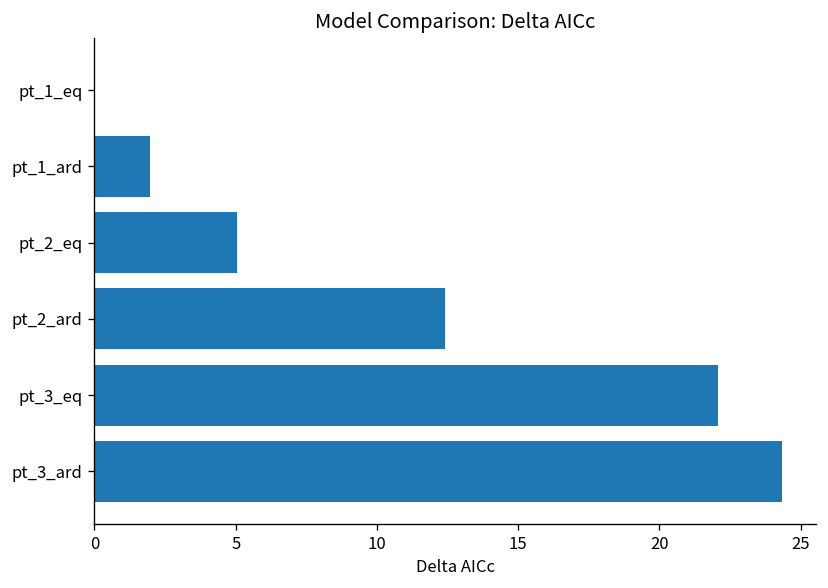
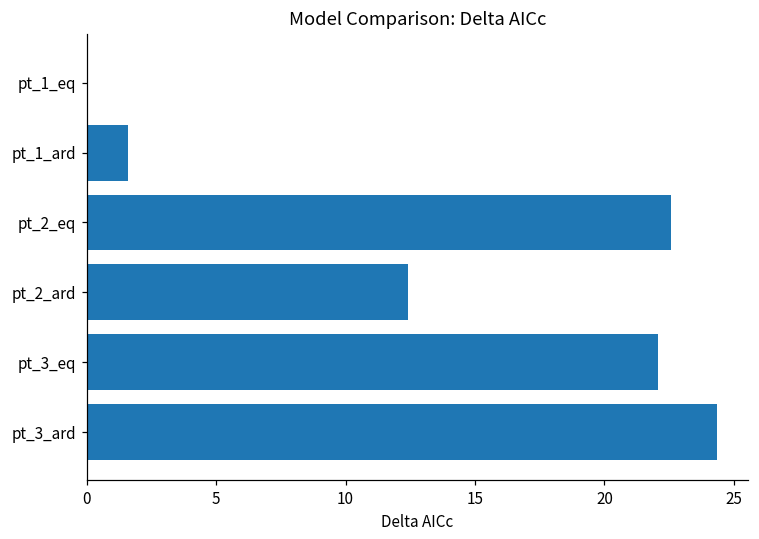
  {
    "pt_1_eq": 0.0,
-   "pt_1_ard": 2.0,
-   "pt_2_eq": 5.0,
+   "pt_1_ard": 1.6,
+   "pt_2_eq": 22.6,
    "pt_2_ard": 12.4,
    "pt_3_eq": 22.1,
    "pt_3_ard": 24.3
  }
